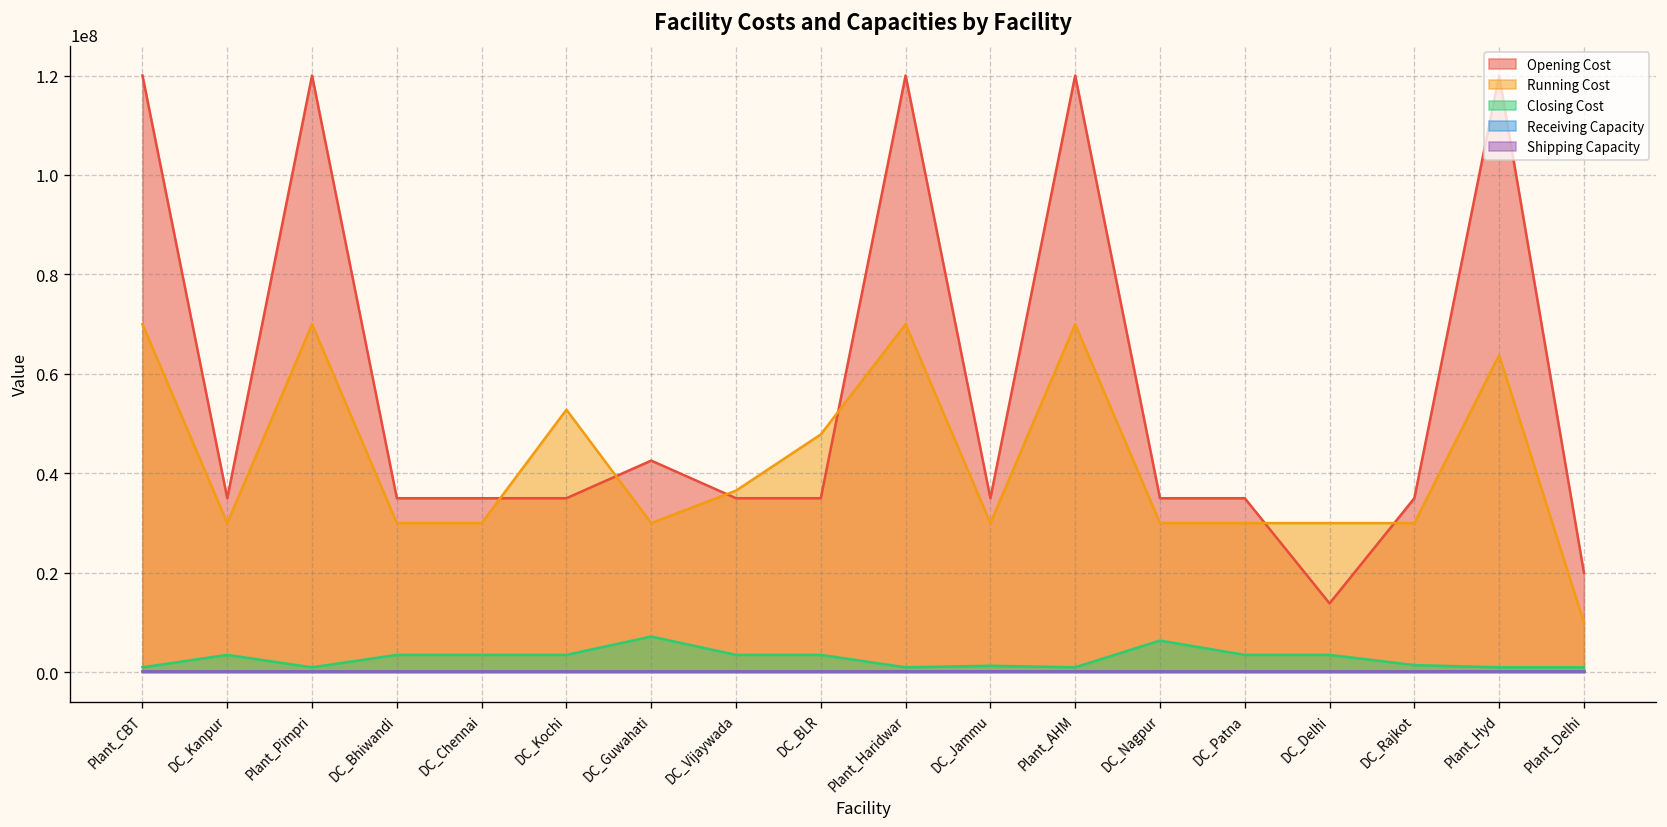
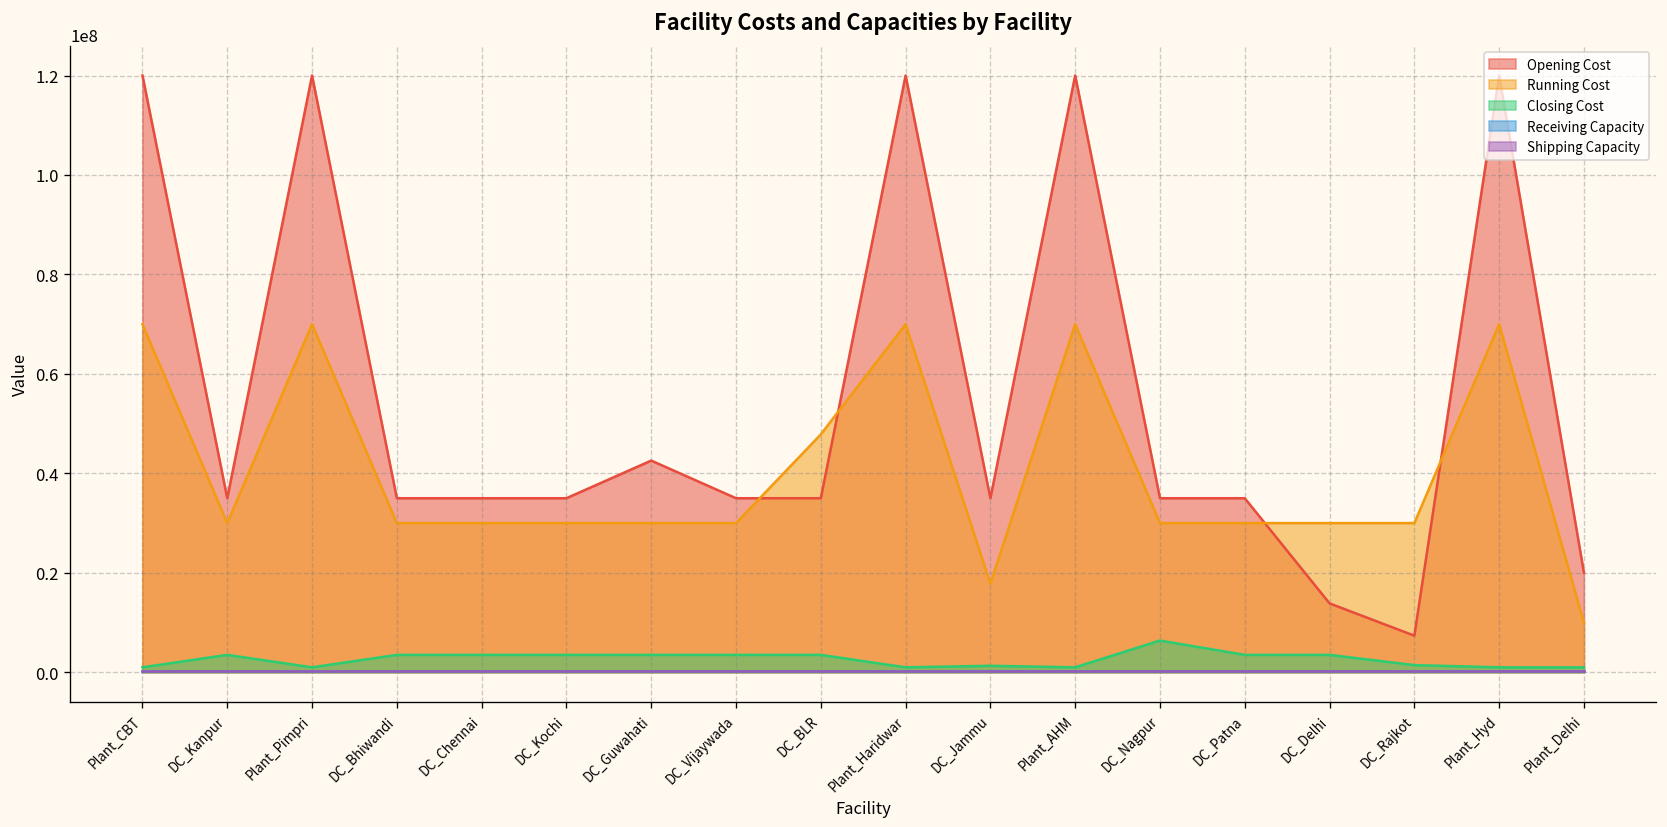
  {
    "Opening Cost": {
      "Plant_CBT": 120000000,
      "DC_Kanpur": 35000000,
      "Plant_Pimpri": 120000000,
      "DC_Bhiwandi": 35000000,
      "DC_Chennai": 35000000,
      "DC_Kochi": 35000000,
      "DC_Guwahati": 43000000,
      "DC_Vijaywada": 35000000,
      "DC_BLR": 35000000,
      "Plant_Haridwar": 120000000,
      "DC_Jammu": 35000000,
      "Plant_AHM": 120000000,
      "DC_Nagpur": 35000000,
      "DC_Patna": 35000000,
      "DC_Delhi": 14000000,
-     "DC_Rajkot": 35000000,
+     "DC_Rajkot": 7000000,
      "Plant_Delhi": 20000000
    },
    "Running Cost": {
      "Plant_CBT": 70000000,
      "DC_Kanpur": 30000000,
      "Plant_Pimpri": 70000000,
      "DC_Bhiwandi": 30000000,
      "DC_Chennai": 30000000,
-     "DC_Kochi": 53000000,
+     "DC_Kochi": 30000000,
      "DC_Guwahati": 30000000,
-     "DC_Vijaywada": 37000000,
+     "DC_Vijaywada": 30000000,
      "DC_BLR": 48000000,
      "Plant_Haridwar": 70000000,
-     "DC_Jammu": 30000000,
+     "DC_Jammu": 18000000,
      "Plant_AHM": 70000000,
      "DC_Nagpur": 30000000,
      "DC_Patna": 30000000,
      "DC_Delhi": 30000000,
      "DC_Rajkot": 30000000,
-     "Plant_Hyd": 64000000,
+     "Plant_Hyd": 70000000,
      "Plant_Delhi": 10000000
    },
    "Closing Cost": {
      "Plant_CBT": 1000000,
      "DC_Kanpur": 4000000,
      "Plant_Pimpri": 1000000,
      "DC_Bhiwandi": 4000000,
      "DC_Chennai": 4000000,
      "DC_Kochi": 4000000,
-     "DC_Guwahati": 7000000,
+     "DC_Guwahati": 4000000,
      "DC_Vijaywada": 4000000,
      "DC_BLR": 4000000,
      "Plant_Haridwar": 1000000,
      "DC_Jammu": 1000000,
      "Plant_AHM": 1000000,
      "DC_Nagpur": 6000000,
      "DC_Patna": 4000000,
      "DC_Delhi": 4000000,
      "DC_Rajkot": 1000000,
      "Plant_Hyd": 1000000,
      "Plant_Delhi": 1000000
    },
    "Shipping Capacity": {
      "Plant_CBT": 0,
      "DC_Kanpur": 0,
      "Plant_Pimpri": 0,
      "DC_Bhiwandi": 0,
      "DC_Chennai": 0,
      "DC_Kochi": 0,
      "DC_Guwahati": 0,
      "DC_Vijaywada": 0,
      "DC_BLR": 0,
      "Plant_Haridwar": 0,
      "DC_Jammu": 0,
      "Plant_AHM": 0,
      "DC_Nagpur": 0,
      "DC_Patna": 0,
      "DC_Delhi": 0,
      "DC_Rajkot": 0,
      "Plant_Hyd": 0,
      "Plant_Delhi": 0
    }
  }
